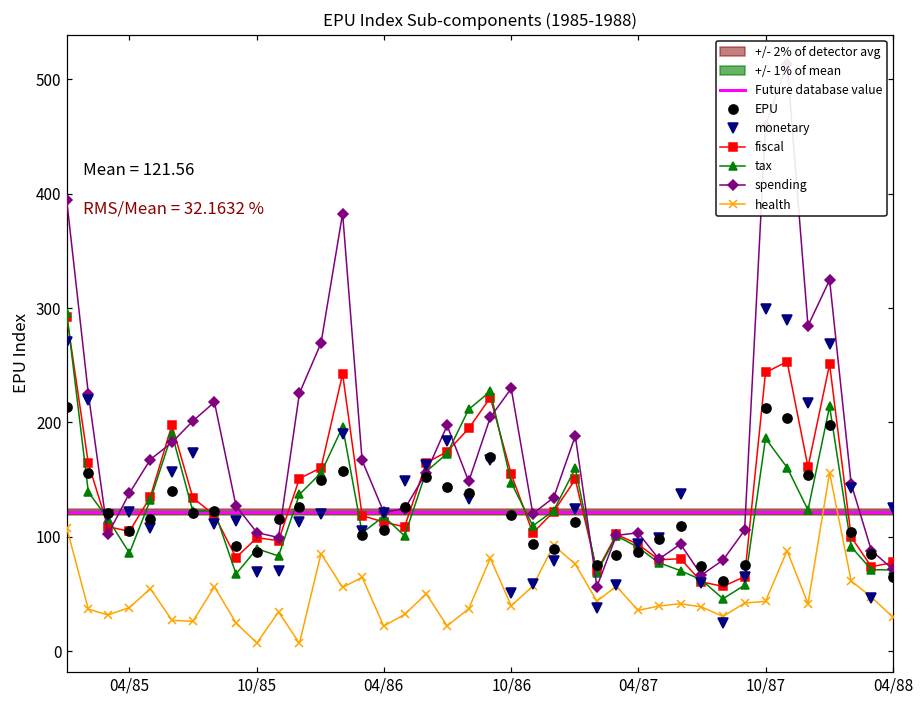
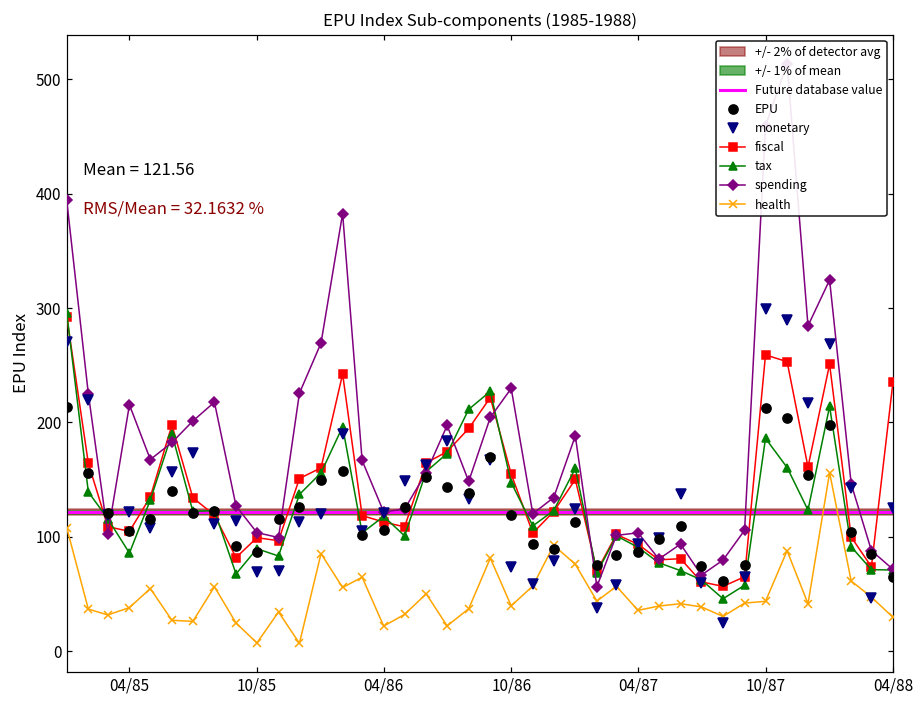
  {
    "EPU": {
      "10/85": 86,
      "04/86": 106,
      "10/86": 119,
      "04/87": 87,
      "10/87": 212,
      "04/88": 65
    },
    "monetary": {
      "04/85": 122,
      "10/85": 70,
-     "10/86": 51,
+     "10/86": 74,
      "10/87": 299,
      "04/88": 125
    },
    "fiscal": {
      "10/85": 99,
      "04/86": 113,
      "10/86": 155,
-     "10/87": 244,
-     "04/88": 78
+     "10/87": 259,
+     "04/88": 235
    },
    "tax": {
      "04/85": 86,
      "10/85": 90,
      "04/86": 118,
      "10/86": 147,
      "04/87": 91,
      "10/87": 186
    },
    "spending": {
-     "04/85": 138,
+     "04/85": 215,
      "10/85": 104,
      "10/86": 230,
      "04/87": 103
    },
    "health": {
      "04/85": 38,
      "10/85": 7,
      "04/86": 22,
      "10/86": 40,
      "04/87": 36,
      "10/87": 44,
      "04/88": 30
    }
  }
